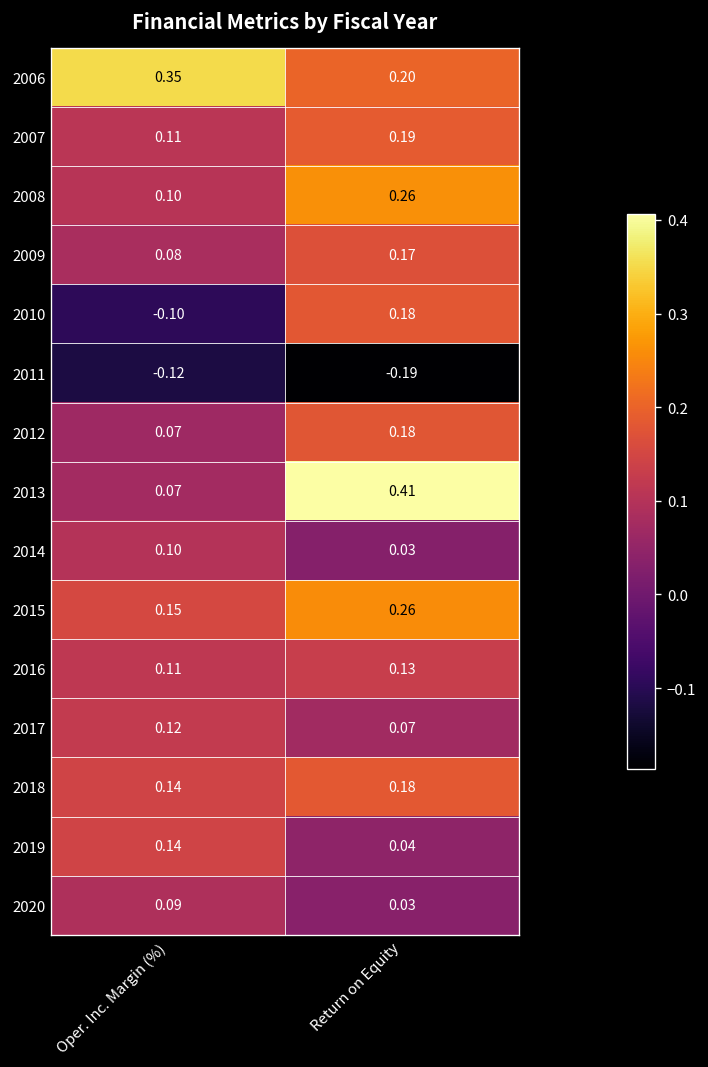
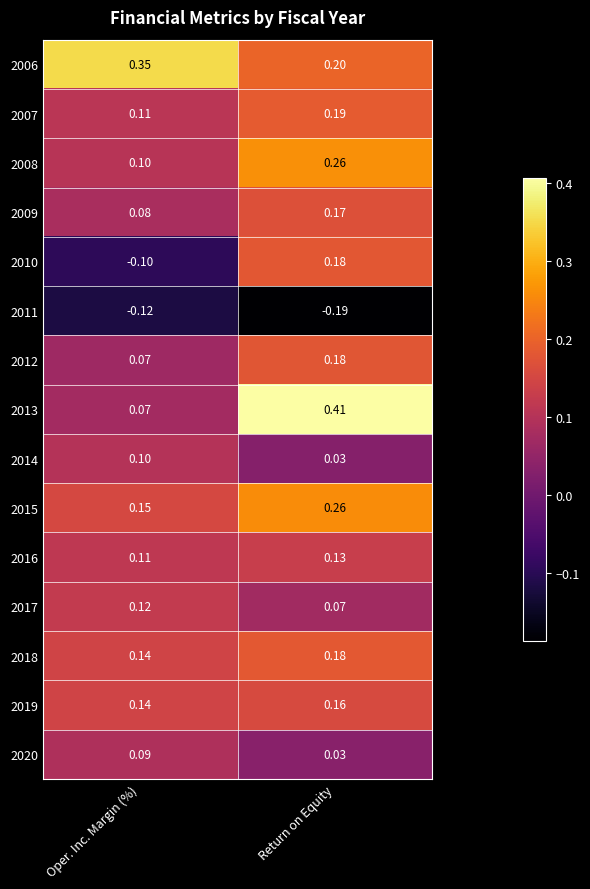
  {
    "2006": {
      "Oper. Inc. Margin (%)": 0.35,
      "Return on Equity": 0.20
    },
    "2007": {
      "Oper. Inc. Margin (%)": 0.11,
      "Return on Equity": 0.19
    },
    "2008": {
      "Oper. Inc. Margin (%)": 0.10,
      "Return on Equity": 0.26
    },
    "2009": {
      "Oper. Inc. Margin (%)": 0.08,
      "Return on Equity": 0.17
    },
    "2010": {
      "Oper. Inc. Margin (%)": -0.10,
      "Return on Equity": 0.18
    },
    "2011": {
      "Oper. Inc. Margin (%)": -0.12,
      "Return on Equity": -0.19
    },
    "2012": {
      "Oper. Inc. Margin (%)": 0.07,
      "Return on Equity": 0.18
    },
    "2013": {
      "Oper. Inc. Margin (%)": 0.07,
      "Return on Equity": 0.41
    },
    "2014": {
      "Oper. Inc. Margin (%)": 0.10,
      "Return on Equity": 0.03
    },
    "2015": {
      "Oper. Inc. Margin (%)": 0.15,
      "Return on Equity": 0.26
    },
    "2016": {
      "Oper. Inc. Margin (%)": 0.11,
      "Return on Equity": 0.13
    },
    "2017": {
      "Oper. Inc. Margin (%)": 0.12,
      "Return on Equity": 0.07
    },
    "2018": {
      "Oper. Inc. Margin (%)": 0.14,
      "Return on Equity": 0.18
    },
    "2019": {
      "Oper. Inc. Margin (%)": 0.14,
-     "Return on Equity": 0.04
+     "Return on Equity": 0.16
    },
    "2020": {
      "Oper. Inc. Margin (%)": 0.09,
      "Return on Equity": 0.03
    }
  }
